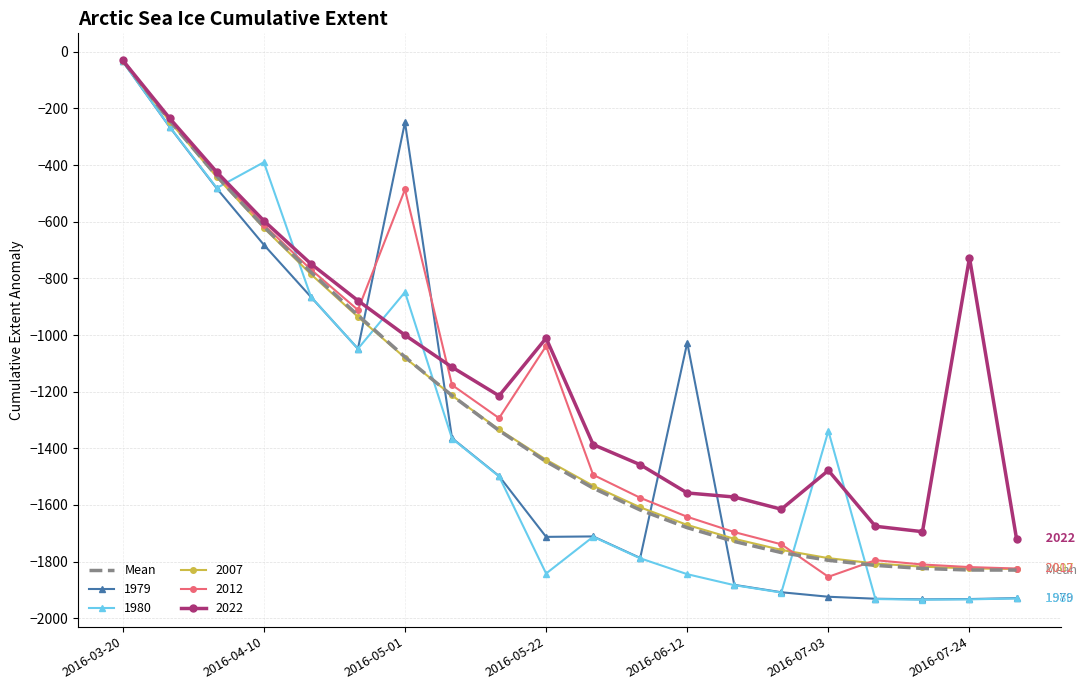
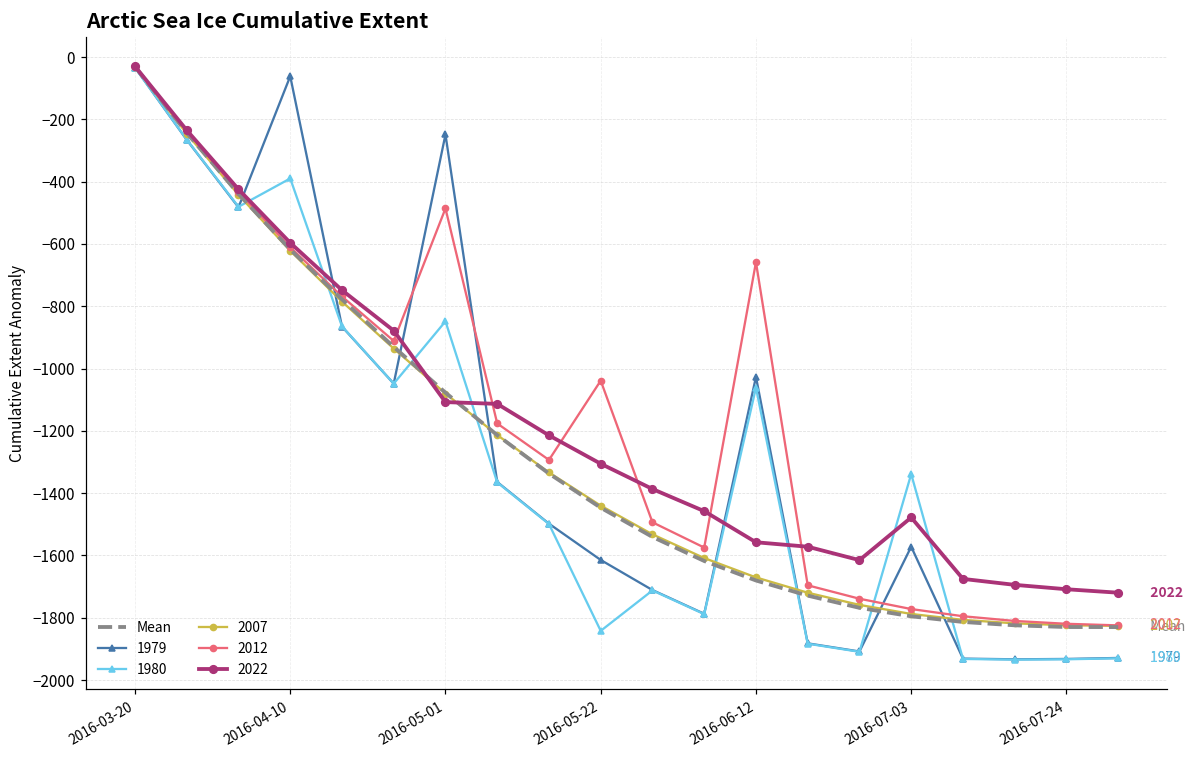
  {
    "Mean": {
      "2016-06-12": -1680
    },
    "1979": {
-     "2016-04-10": -680,
+     "2016-04-10": -60,
      "2016-05-01": -250,
-     "2016-05-22": -1710,
+     "2016-05-22": -1610,
      "2016-06-12": -1030,
-     "2016-07-03": -1920
+     "2016-07-03": -1570
    },
    "1980": {
      "2016-04-10": -390,
      "2016-05-01": -850,
      "2016-05-22": -1840,
-     "2016-06-12": -1840,
+     "2016-06-12": -1060,
      "2016-07-03": -1340
    },
    "2007": {
      "2016-06-12": -1670
    },
    "2012": {
      "2016-05-01": -490,
      "2016-05-22": -1040,
-     "2016-06-12": -1640,
-     "2016-07-03": -1850
+     "2016-06-12": -660,
+     "2016-07-03": -1770
    },
    "2022": {
      "2016-04-10": -600,
-     "2016-05-01": -1000,
-     "2016-05-22": -1010,
+     "2016-05-01": -1110,
+     "2016-05-22": -1310,
      "2016-06-12": -1560,
      "2016-07-03": -1480,
-     "2016-07-24": -730
+     "2016-07-24": -1710
    }
  }
